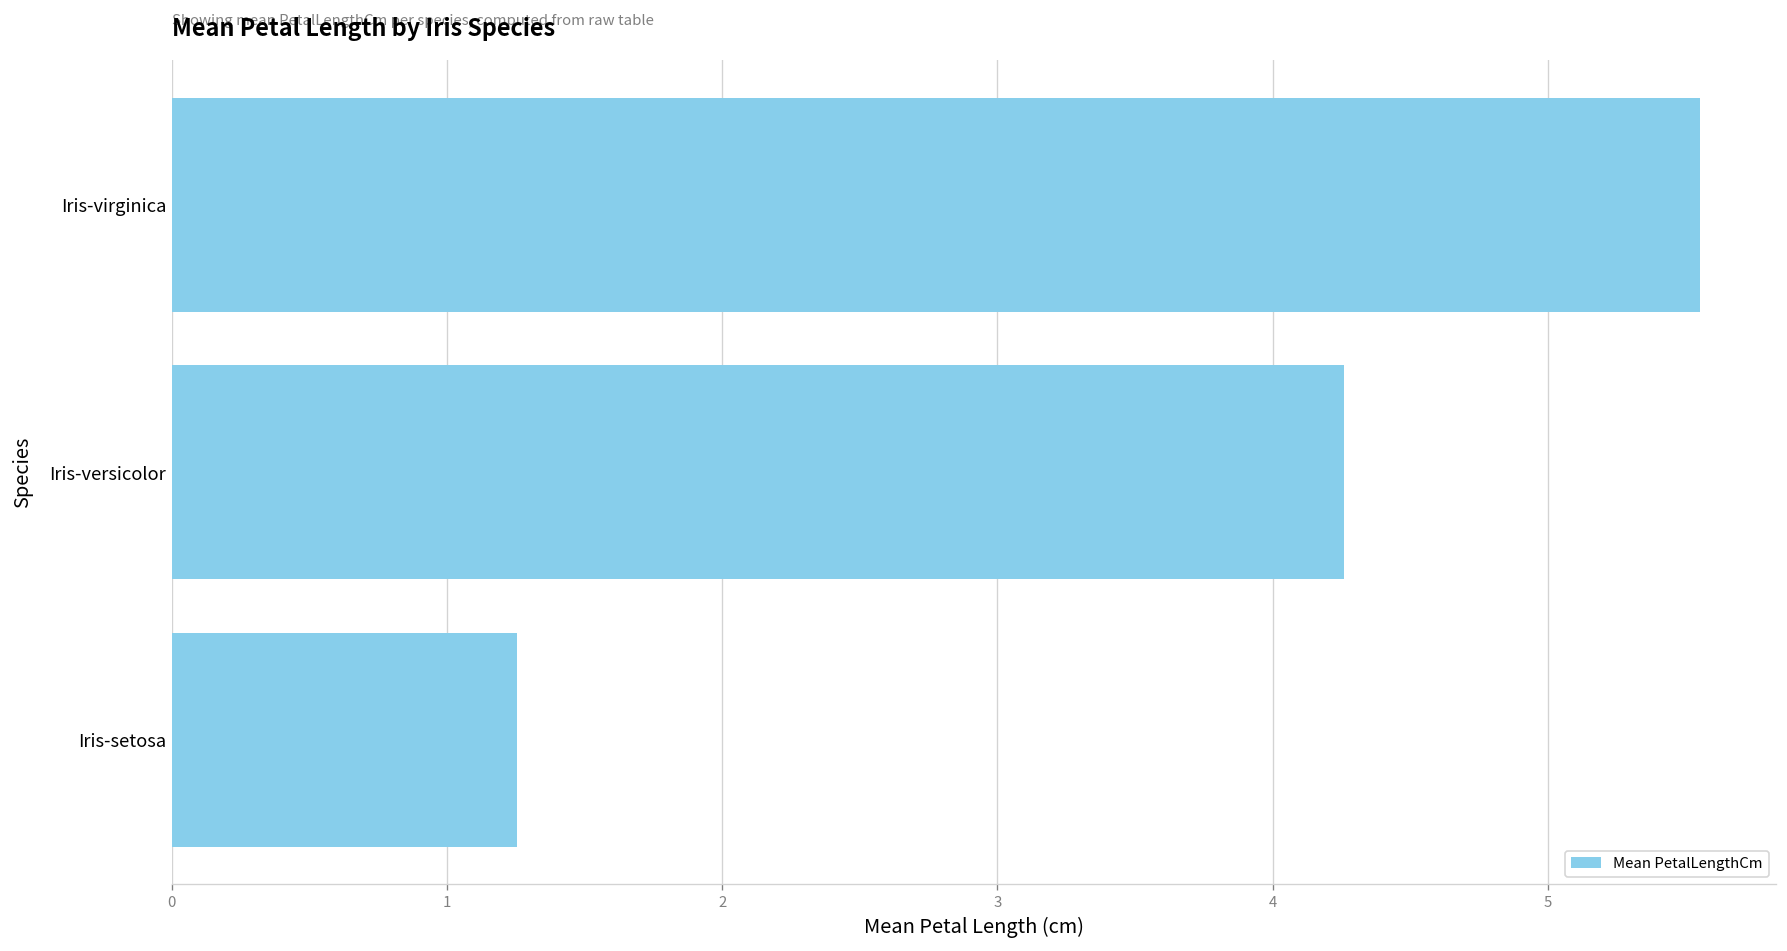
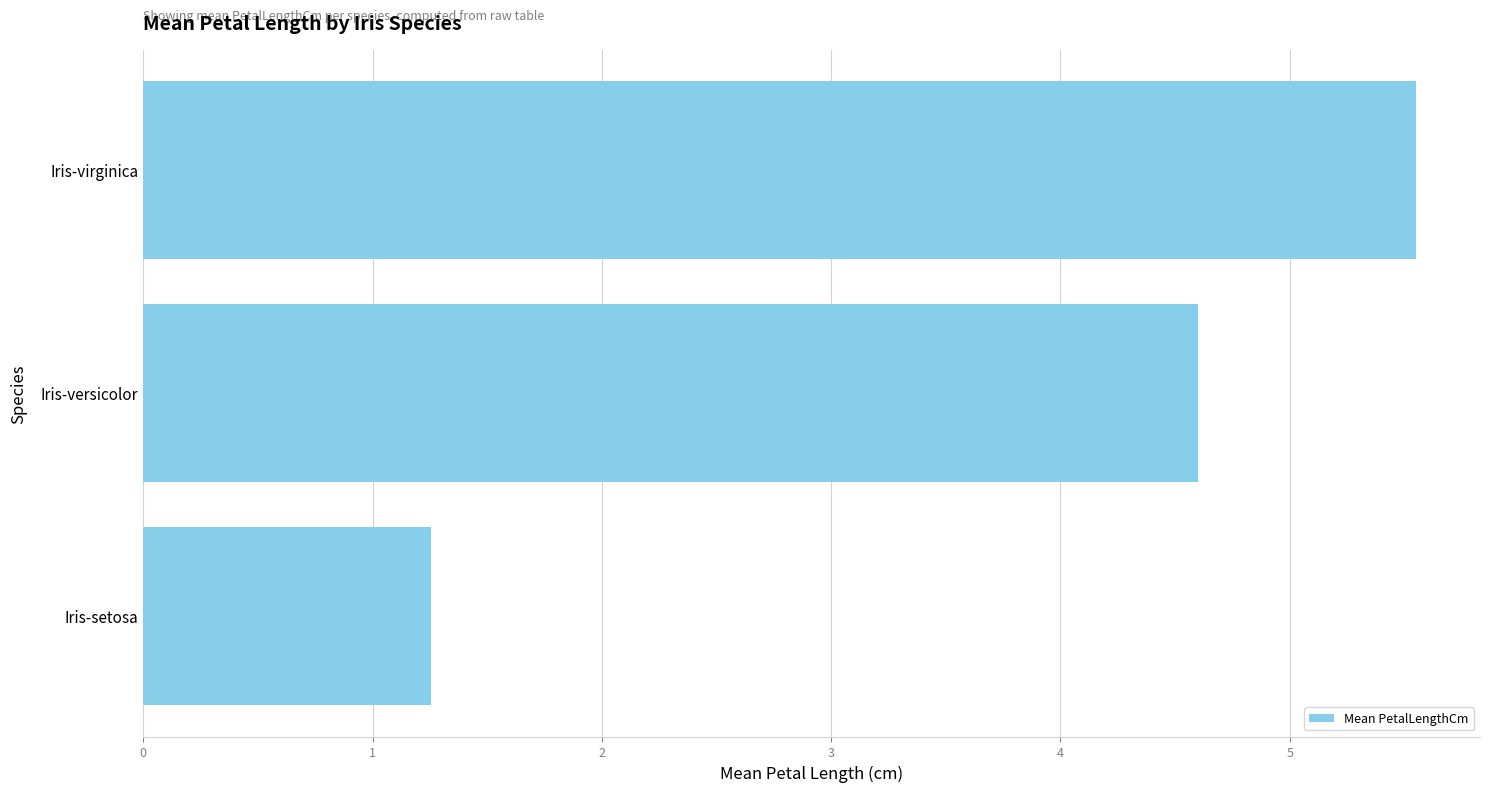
  {
    "Iris-virginica": 5.55,
-   "Iris-versicolor": 4.26,
+   "Iris-versicolor": 4.60,
    "Iris-setosa": 1.25
  }
